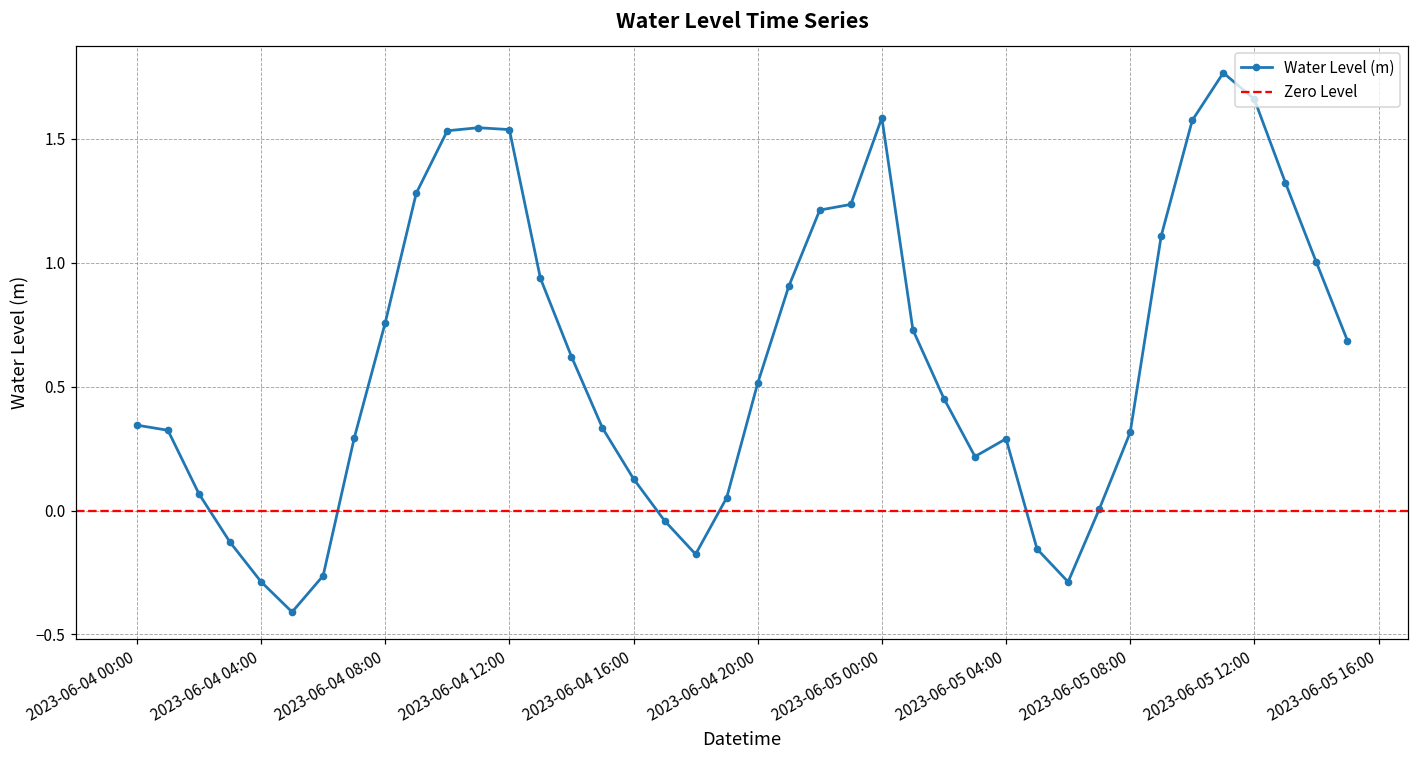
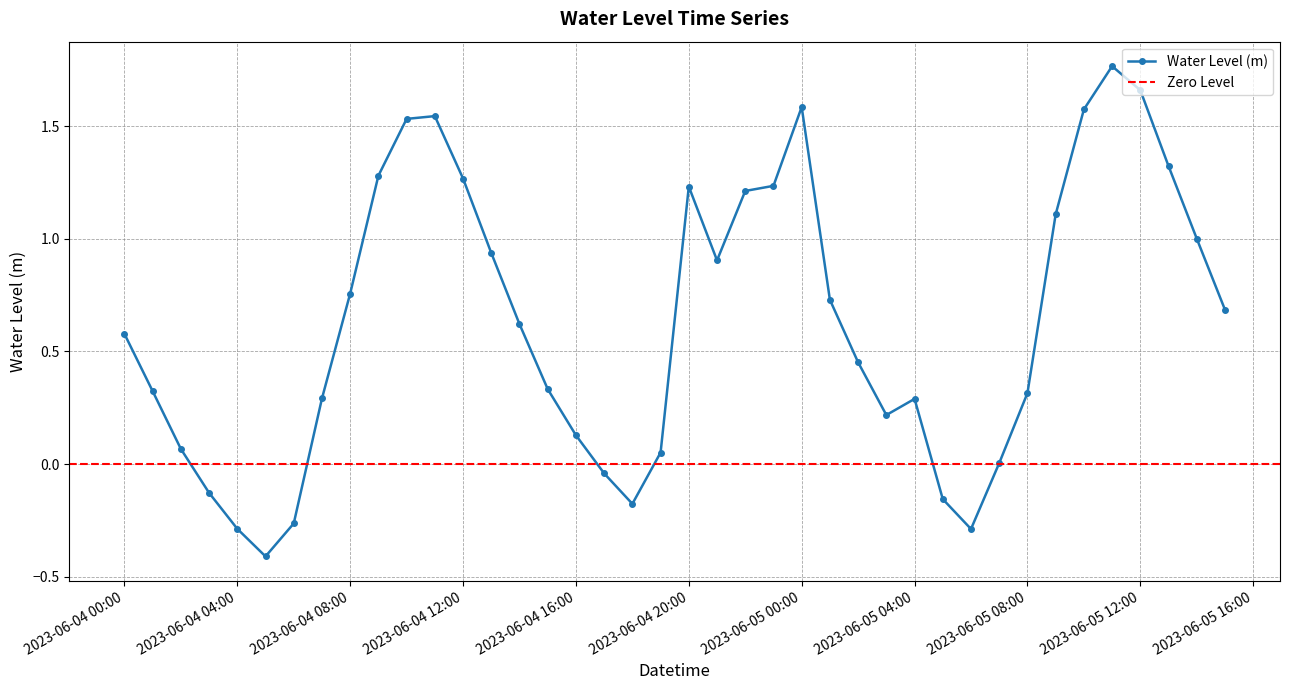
  {
-   "2023-06-04 00:00": 0.34,
+   "2023-06-04 00:00": 0.58,
    "2023-06-04 04:00": -0.29,
    "2023-06-04 08:00": 0.76,
-   "2023-06-04 12:00": 1.54,
+   "2023-06-04 12:00": 1.27,
    "2023-06-04 16:00": 0.13,
-   "2023-06-04 20:00": 0.51,
+   "2023-06-04 20:00": 1.23,
    "2023-06-05 00:00": 1.59,
    "2023-06-05 04:00": 0.29,
    "2023-06-05 08:00": 0.32
  }
